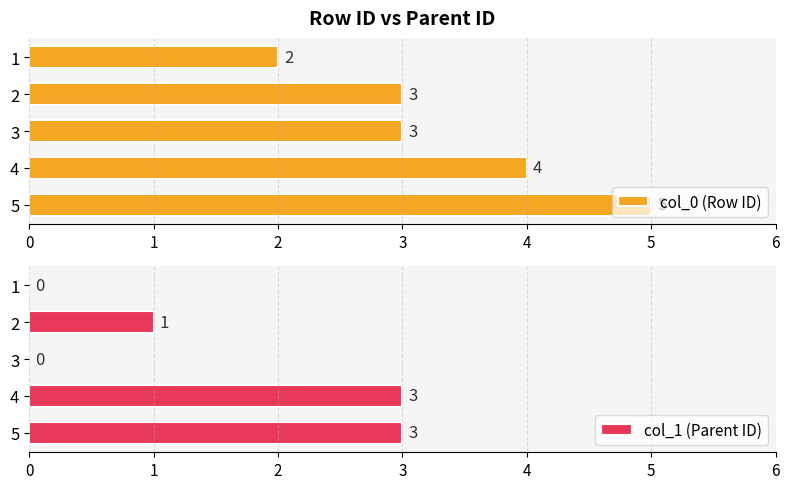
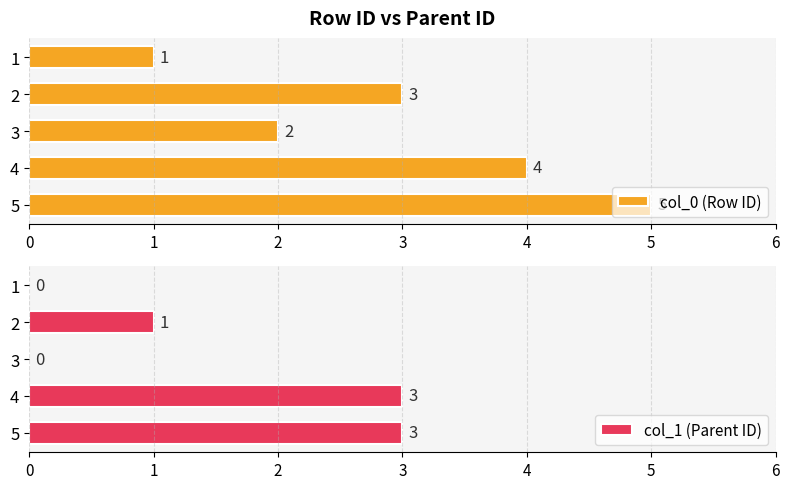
  {
    "Row ID vs Parent ID": {
-     "1": 2,
+     "1": 1,
      "2": 3,
-     "3": 3,
+     "3": 2,
      "4": 4
    }
  }
